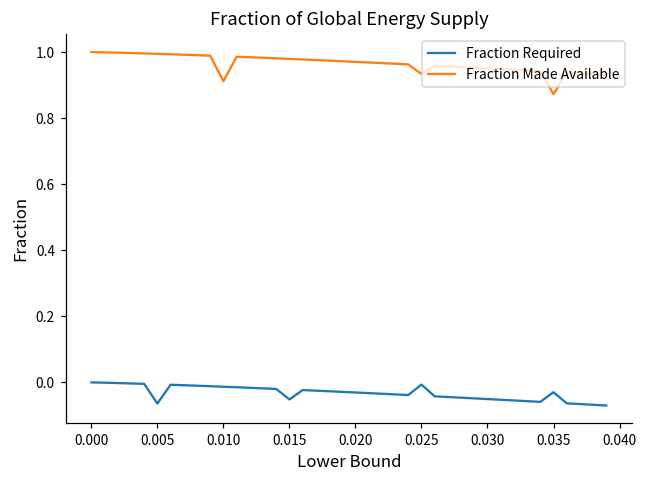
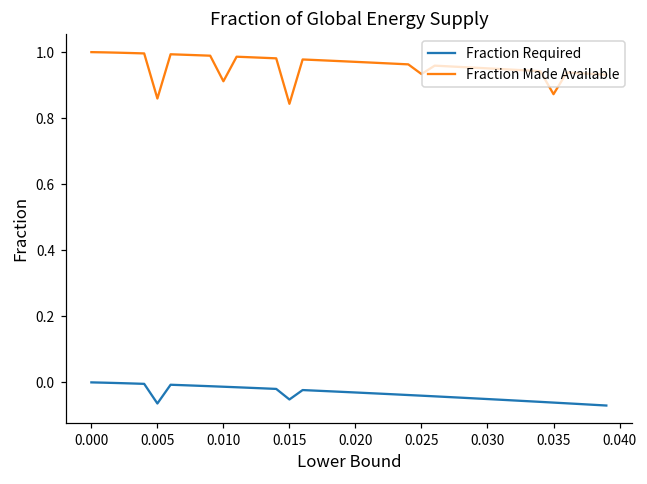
  {
    "Fraction Required": {
      "0.000": 0.00,
      "0.005": -0.06,
      "0.010": -0.01,
      "0.015": -0.05,
      "0.020": -0.03,
-     "0.025": -0.01,
+     "0.025": -0.04,
      "0.030": -0.05,
-     "0.035": -0.03
+     "0.035": -0.06
    },
    "Fraction Made Available": {
      "0.000": 1.00,
-     "0.005": 0.99,
+     "0.005": 0.86,
      "0.010": 0.91,
-     "0.015": 0.98,
+     "0.015": 0.84,
      "0.020": 0.97,
      "0.025": 0.93,
      "0.035": 0.87
    }
  }
